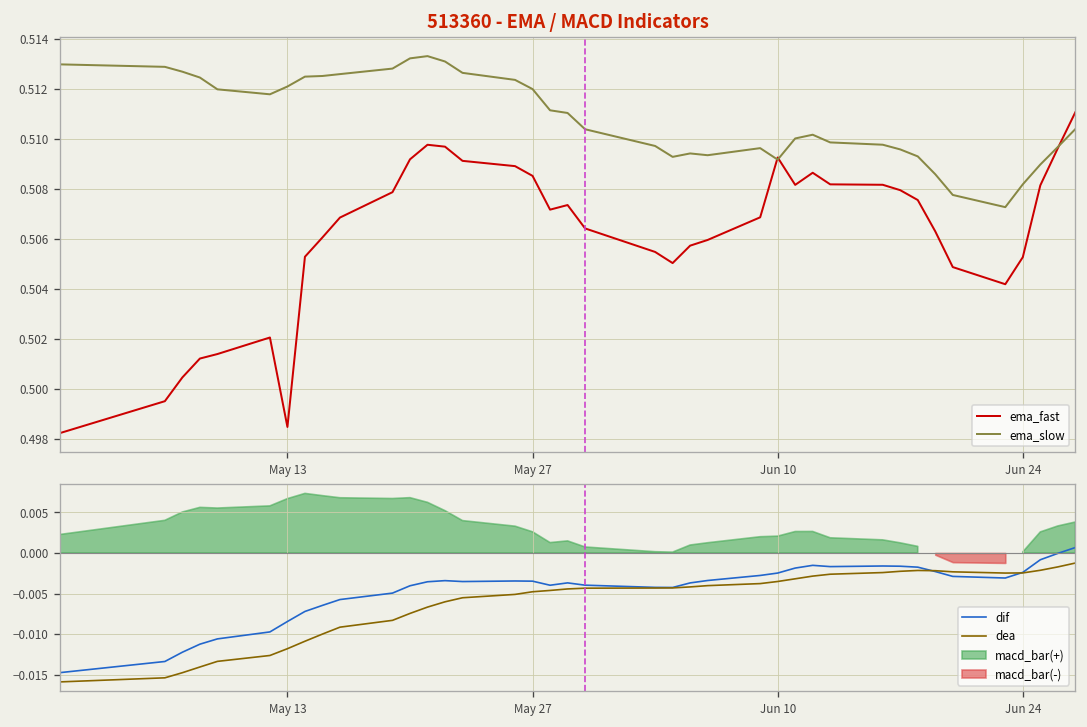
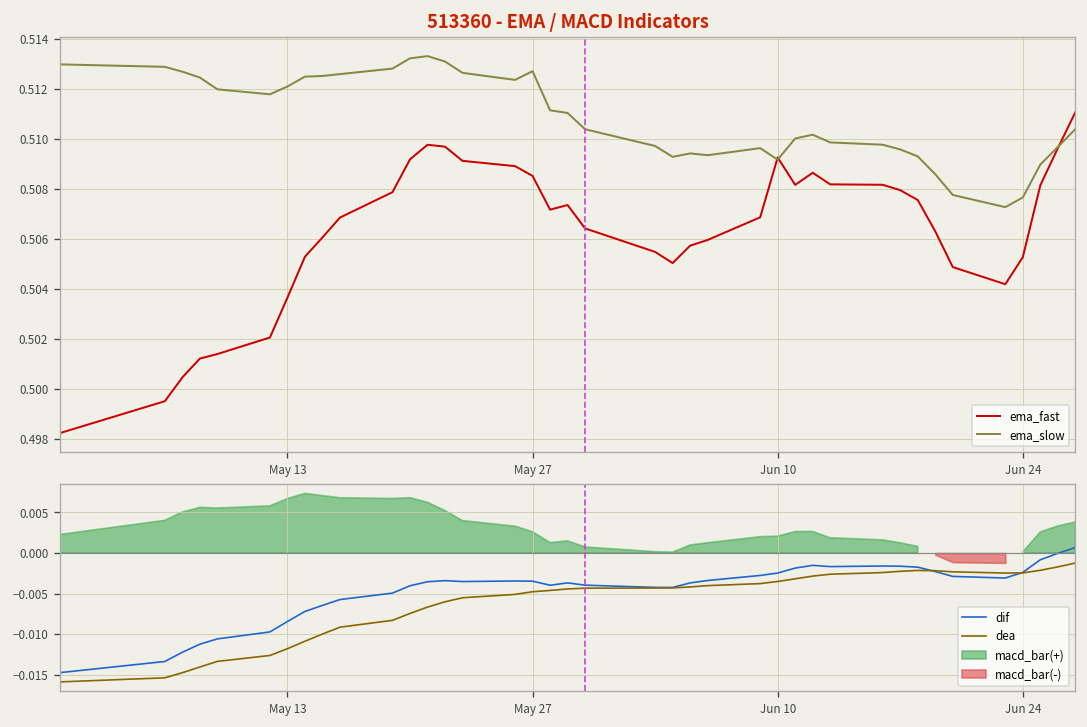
  {
    "513360 - EMA / MACD Indicators": {
      "ema_fast": {
-       "May 13": 0.4985,
+       "May 13": 0.5036,
        "May 27": 0.5085,
        "Jun 24": 0.5053
      },
      "ema_slow": {
        "May 13": 0.5121,
-       "May 27": 0.5120,
-       "Jun 24": 0.5082
+       "May 27": 0.5127,
+       "Jun 24": 0.5076
      }
    }
  }
